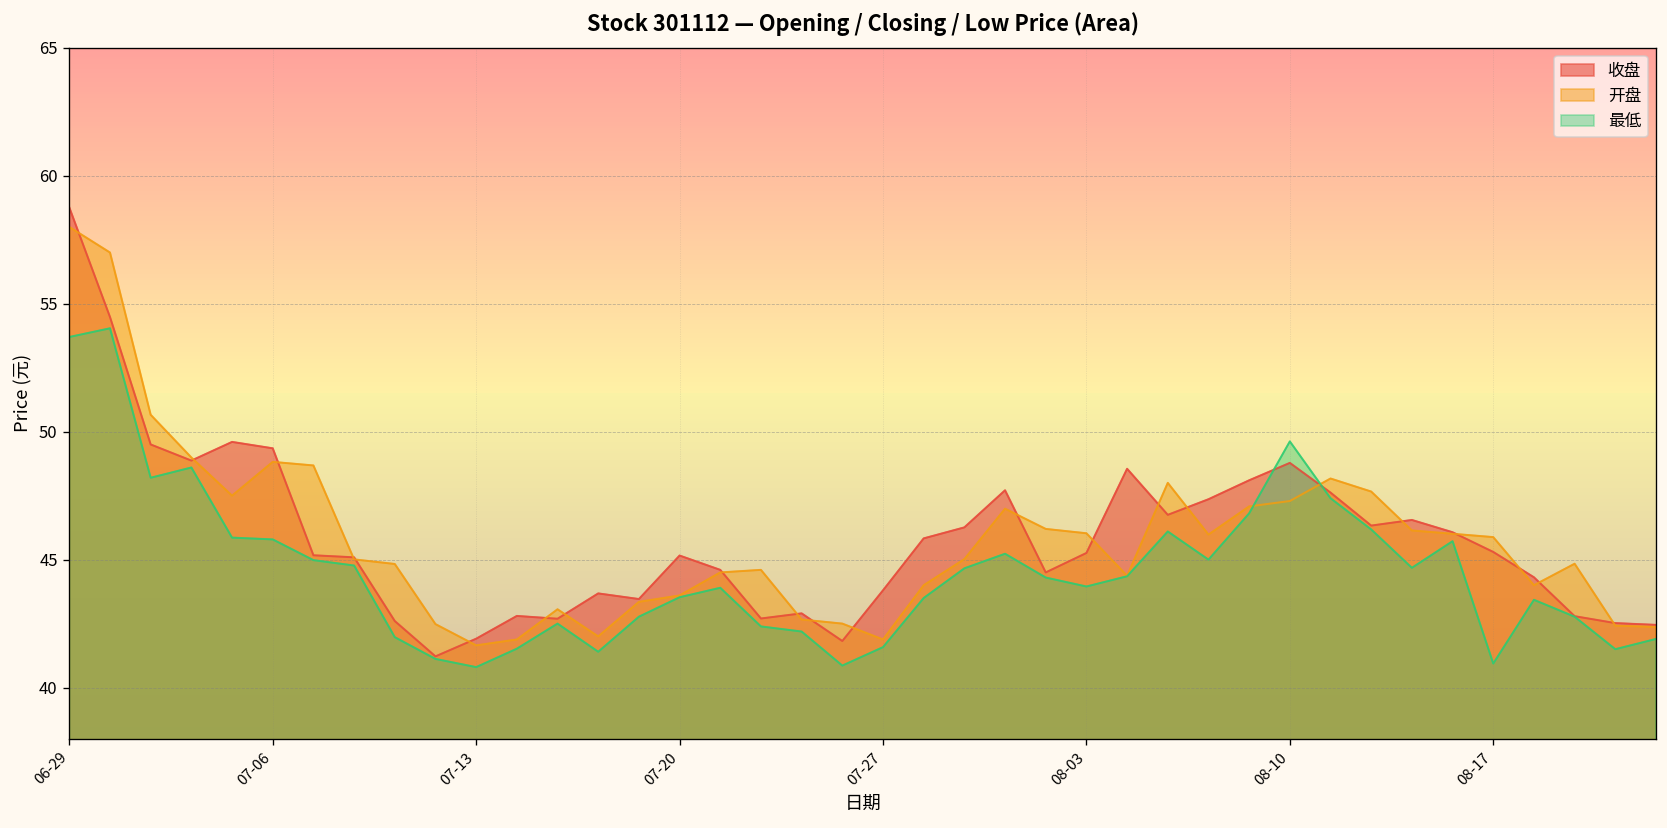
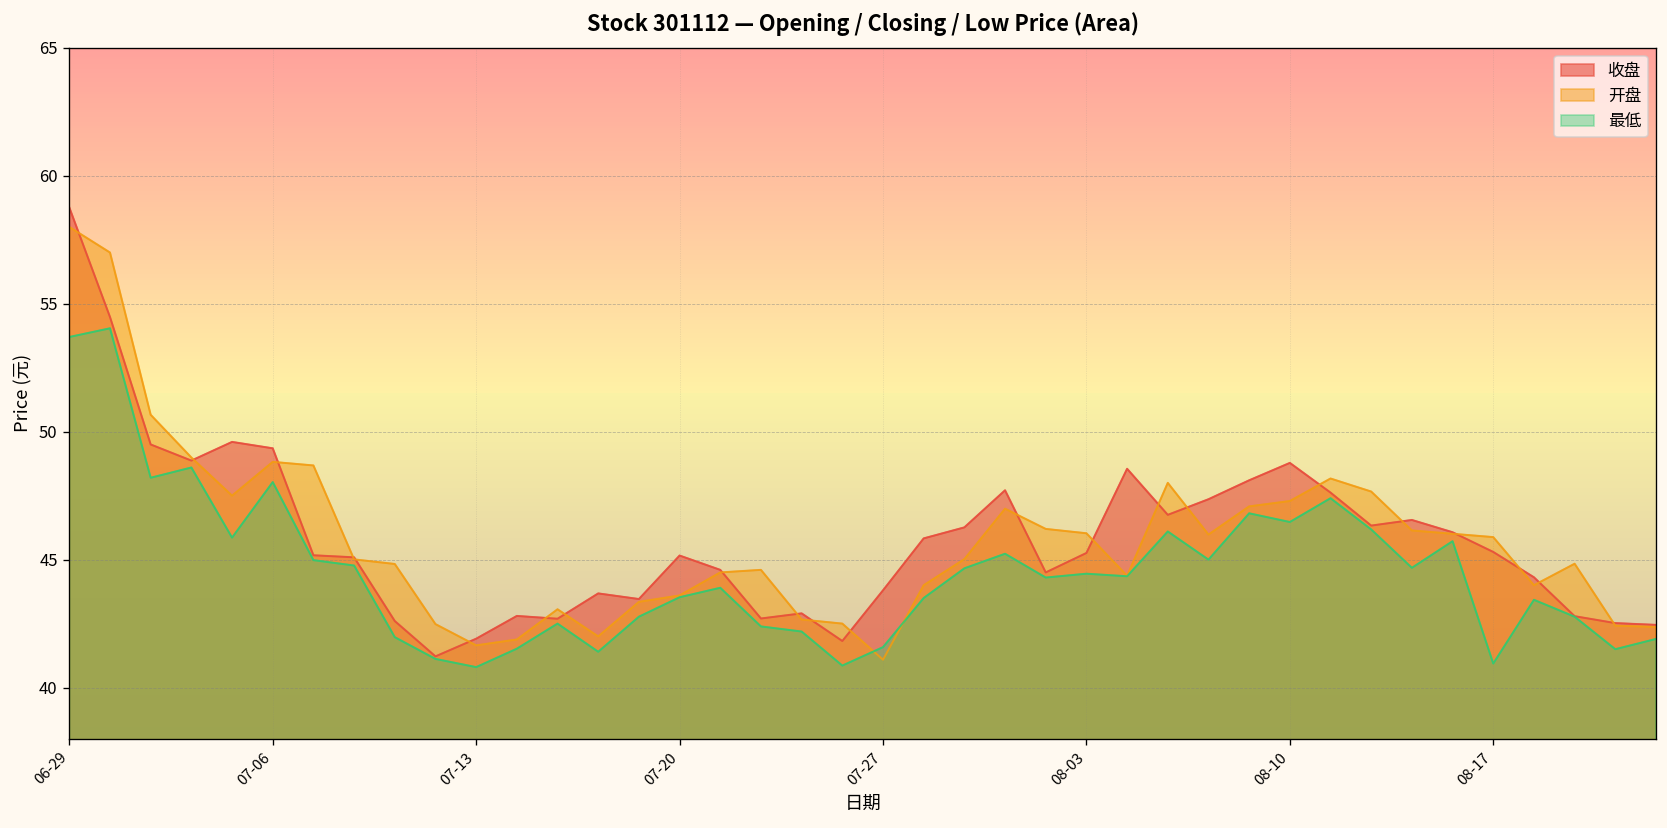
  {
    "收盘": {
      "06-29": 58.8,
      "07-06": 49.4,
      "07-13": 41.9,
      "07-20": 45.2,
      "07-27": 43.8,
      "08-03": 45.3,
      "08-10": 48.8,
      "08-17": 45.3
    },
    "开盘": {
      "06-29": 58.0,
      "07-06": 48.8,
      "07-13": 41.7,
-     "07-27": 41.9,
+     "07-27": 41.1,
      "08-03": 46.0,
      "08-10": 47.3,
      "08-17": 45.9
    },
    "最低": {
      "06-29": 53.7,
-     "07-06": 45.8,
+     "07-06": 48.0,
      "07-13": 40.8,
      "07-27": 41.6,
-     "08-03": 44.0,
-     "08-10": 49.6,
+     "08-03": 44.5,
+     "08-10": 46.5,
      "08-17": 40.9
    }
  }
